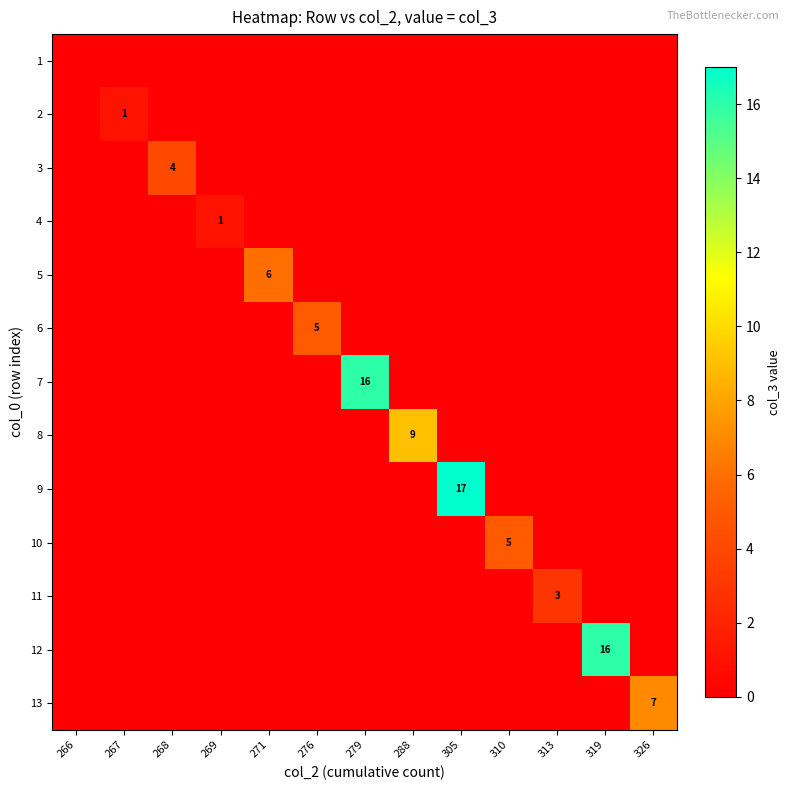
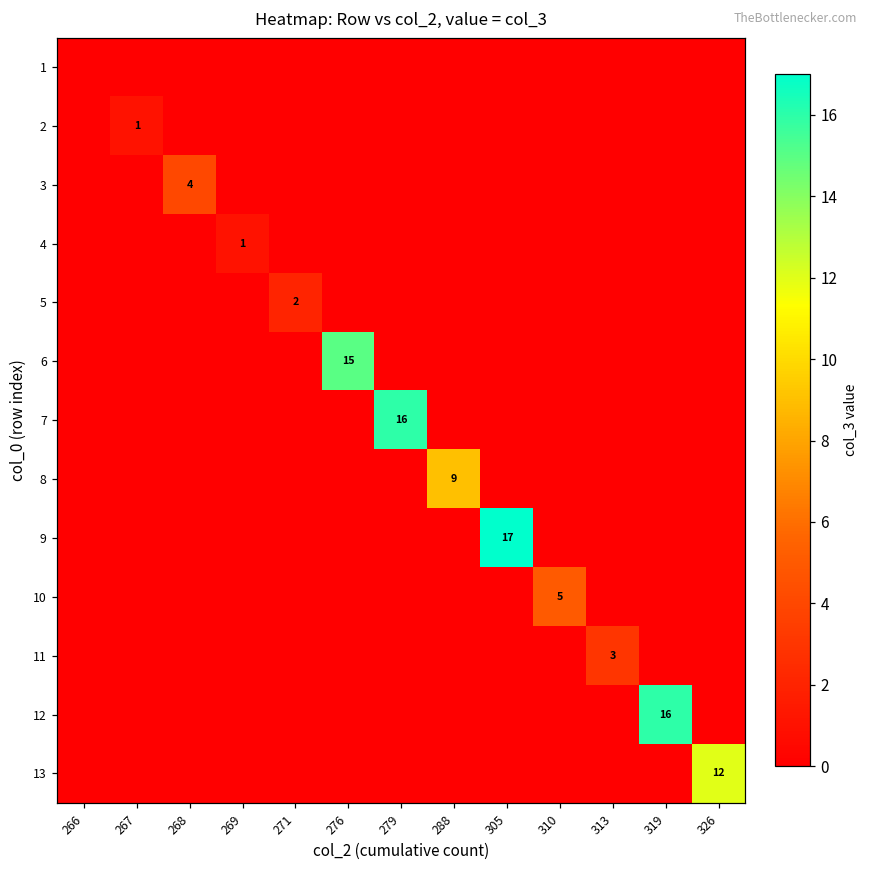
  {
    "2": {
      "267": 1
    },
    "3": {
      "268": 4
    },
    "4": {
      "269": 1
    },
    "5": {
-     "271": 6
+     "271": 2
    },
    "6": {
-     "276": 5
+     "276": 15
    },
    "7": {
      "279": 16
    },
    "8": {
      "288": 9
    },
    "9": {
      "305": 17
    },
    "10": {
      "310": 5
    },
    "11": {
      "313": 3
    },
    "12": {
      "319": 16
    },
    "13": {
-     "326": 7
+     "326": 12
    }
  }
